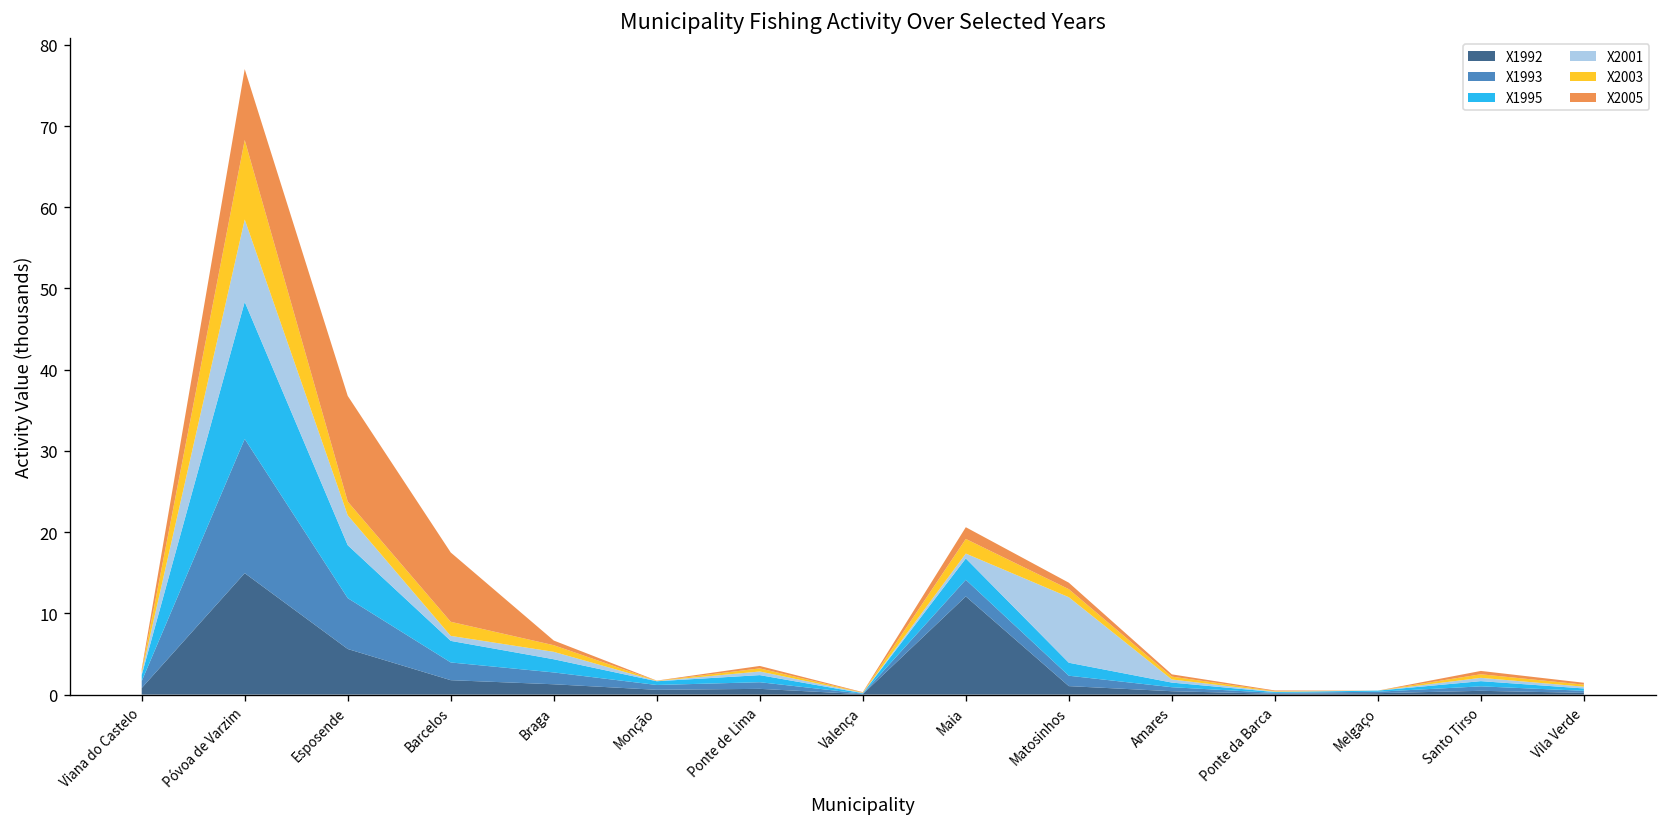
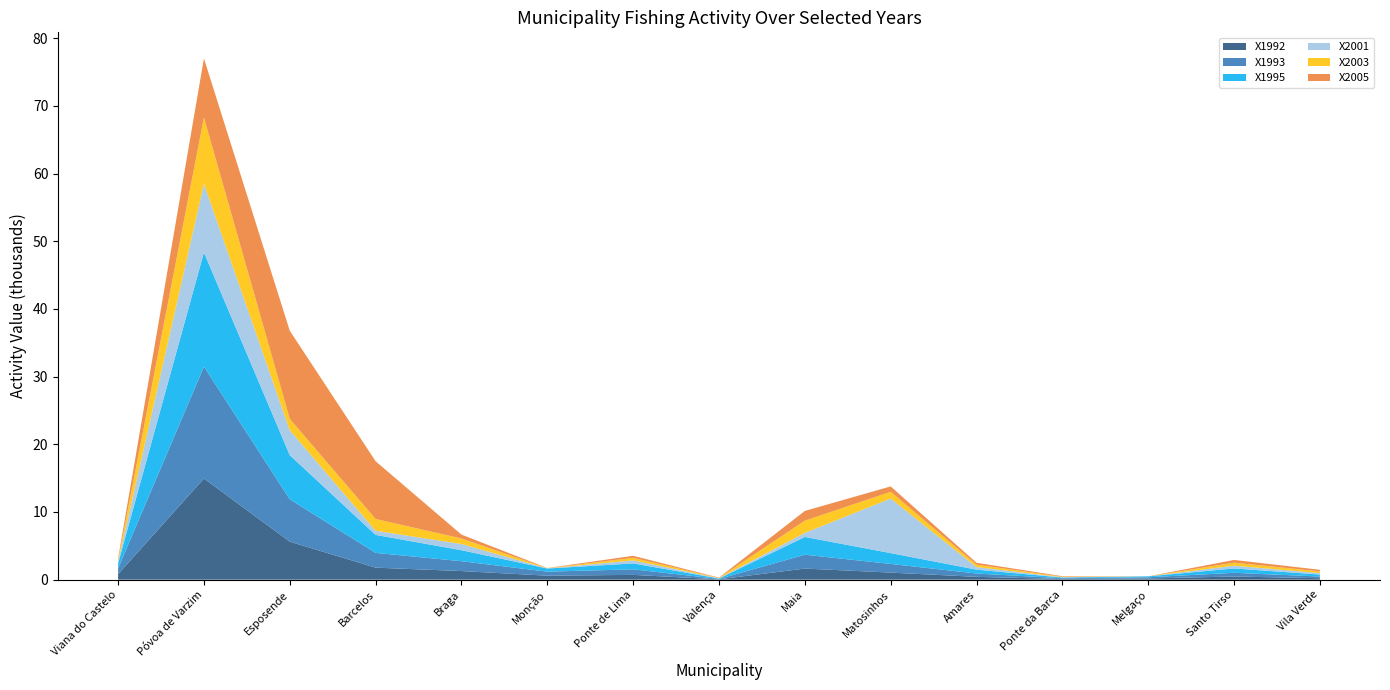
  {
    "X1992": {
      "Viana do Castelo": 1,
      "Póvoa de Varzim": 15,
      "Esposende": 6,
      "Barcelos": 2,
      "Braga": 1,
      "Monção": 1,
      "Ponte de Lima": 1,
-     "Maia": 12,
+     "Maia": 2,
      "Matosinhos": 1,
      "Amares": 0,
      "Santo Tirso": 0
    },
    "X1993": {
      "Viana do Castelo": 1,
      "Póvoa de Varzim": 17,
      "Esposende": 6,
      "Barcelos": 2,
      "Braga": 1,
      "Monção": 1,
      "Ponte de Lima": 1,
      "Maia": 2,
      "Matosinhos": 1,
      "Amares": 0,
      "Santo Tirso": 1
    },
    "X1995": {
      "Póvoa de Varzim": 17,
      "Esposende": 7,
      "Barcelos": 3,
      "Braga": 2,
      "Ponte de Lima": 1,
      "Maia": 3,
      "Matosinhos": 2,
      "Amares": 1,
      "Santo Tirso": 1
    },
    "X2001": {
      "Póvoa de Varzim": 10,
      "Esposende": 4,
      "Barcelos": 1,
      "Braga": 1,
      "Ponte de Lima": 0,
      "Maia": 1,
      "Matosinhos": 8,
      "Santo Tirso": 0
    },
    "X2003": {
      "Póvoa de Varzim": 10,
      "Esposende": 2,
      "Barcelos": 2,
      "Braga": 1,
      "Maia": 2,
      "Matosinhos": 1,
      "Santo Tirso": 0
    },
    "X2005": {
      "Póvoa de Varzim": 9,
      "Esposende": 13,
      "Barcelos": 9,
      "Braga": 1,
      "Maia": 1,
      "Matosinhos": 1,
      "Santo Tirso": 0
    }
  }
